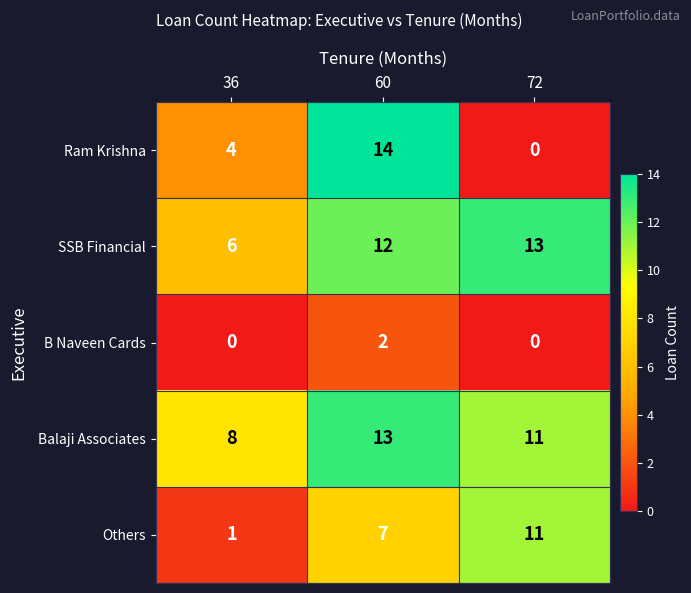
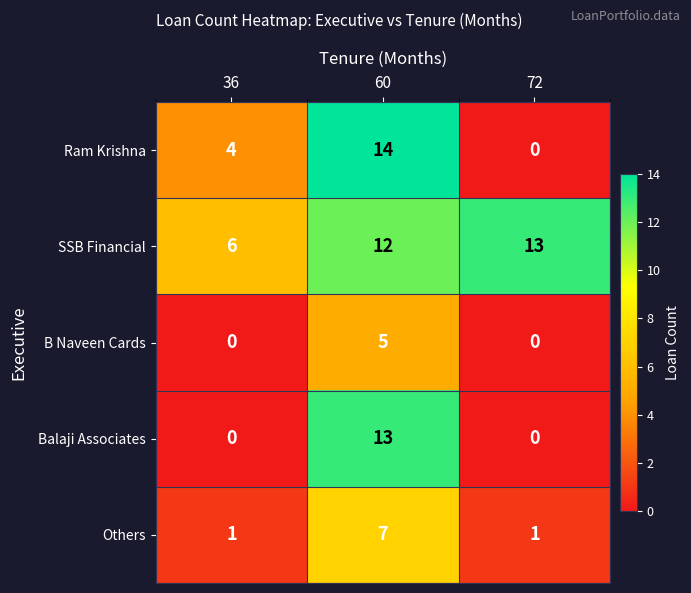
  {
    "Ram Krishna": {
      "36": 4,
      "60": 14,
      "72": 0
    },
    "SSB Financial": {
      "36": 6,
      "60": 12,
      "72": 13
    },
    "B Naveen Cards": {
      "36": 0,
-     "60": 2,
+     "60": 5,
      "72": 0
    },
    "Balaji Associates": {
-     "36": 8,
+     "36": 0,
      "60": 13,
-     "72": 11
+     "72": 0
    },
    "Others": {
      "36": 1,
      "60": 7,
-     "72": 11
+     "72": 1
    }
  }
